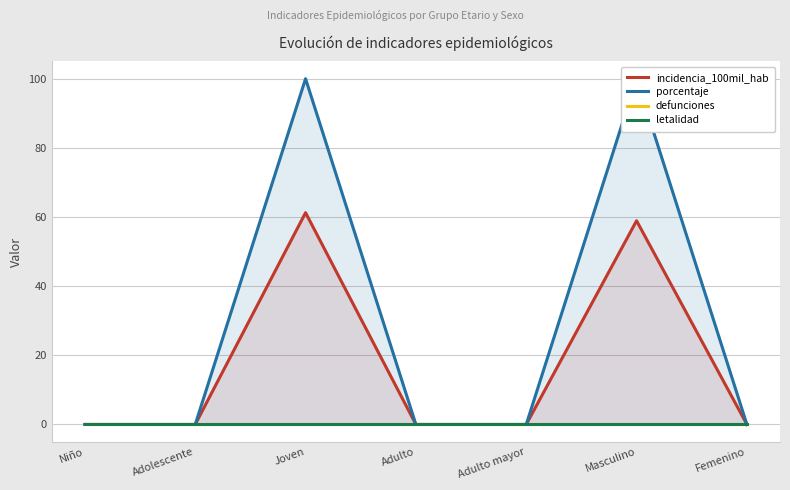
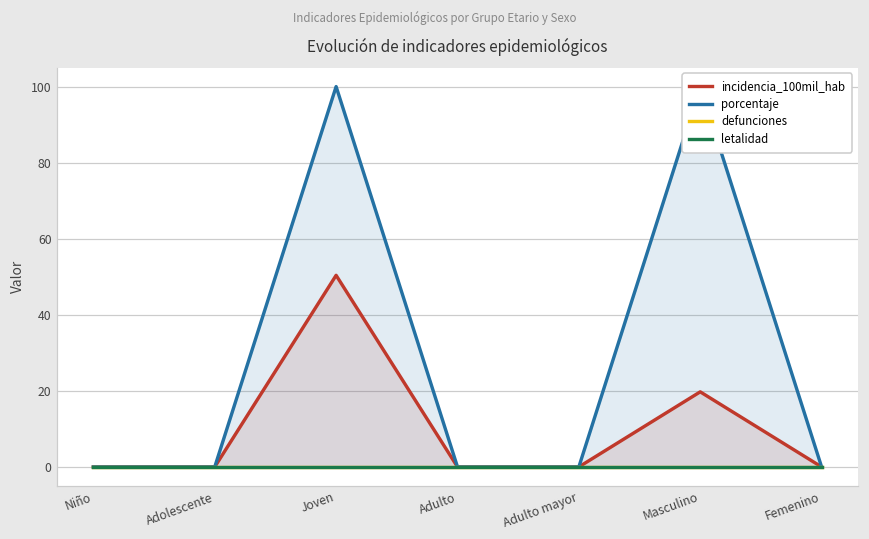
  {
    "incidencia_100mil_hab": {
-     "Joven": 61,
-     "Masculino": 59
+     "Joven": 50,
+     "Masculino": 20
    },
    "porcentaje": {
      "Joven": 100
    },
    "letalidad": {
      "Joven": 0,
      "Masculino": 0
    }
  }
